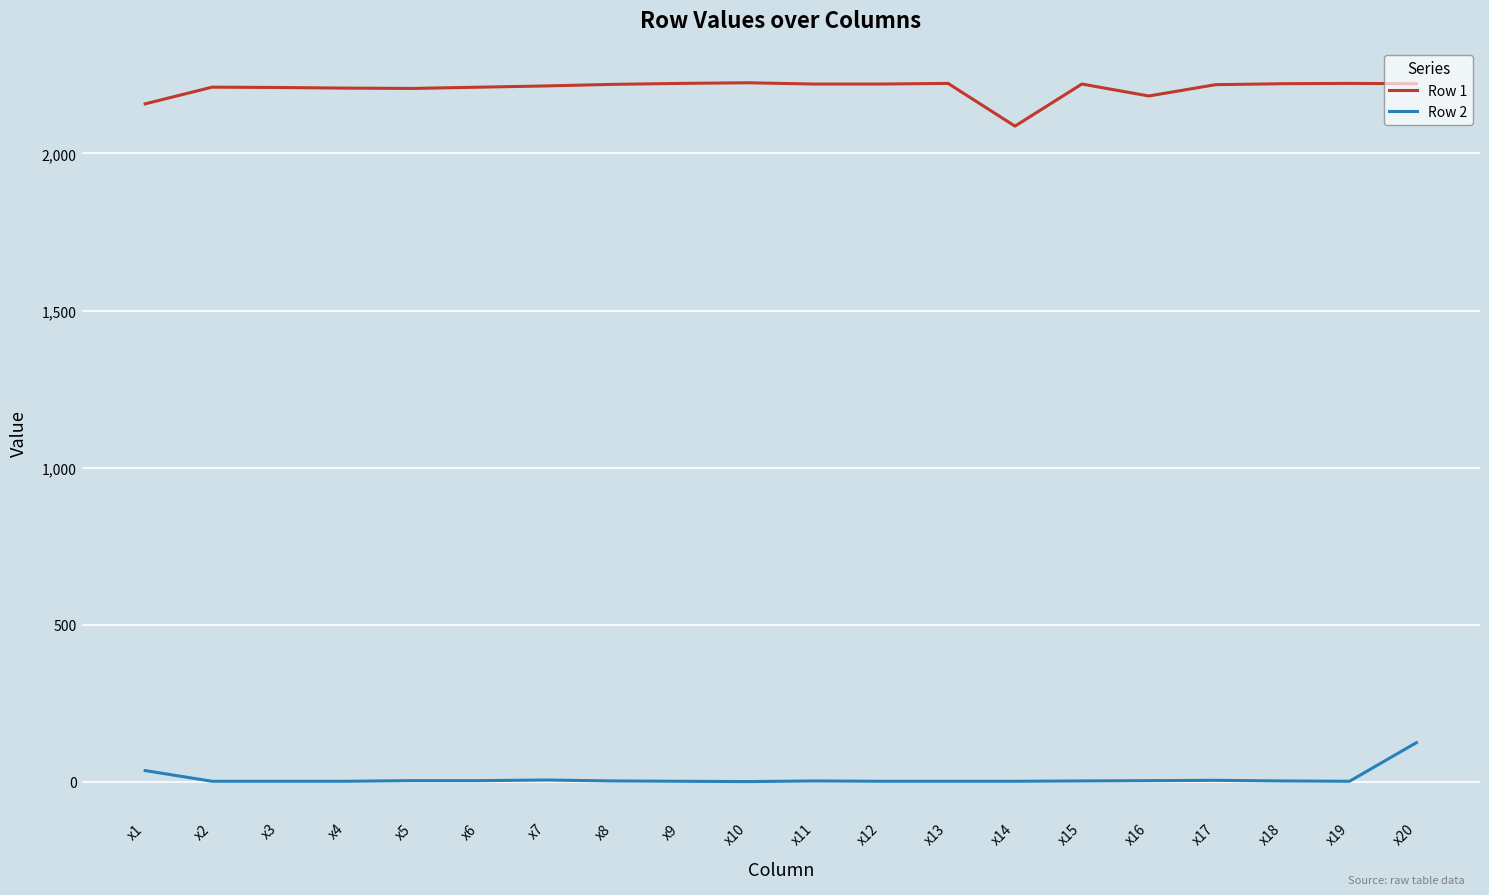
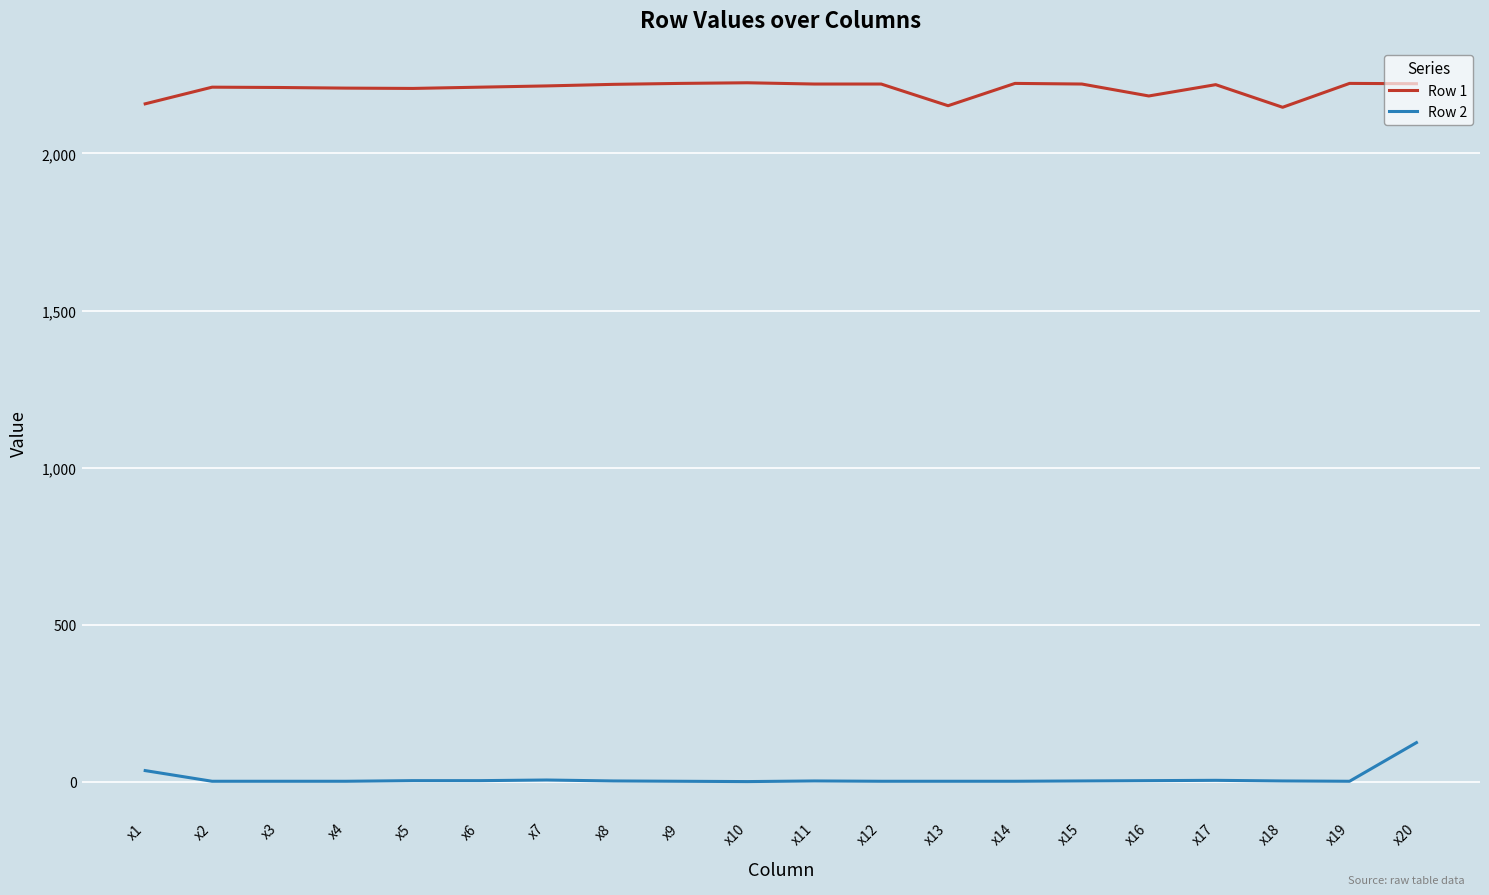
  {
    "Row 1": {
      "x1": "2,160",
      "x2": "2,210",
      "x3": "2,210",
      "x4": "2,210",
      "x5": "2,210",
      "x6": "2,210",
      "x7": "2,220",
      "x8": "2,220",
      "x9": "2,220",
      "x10": "2,230",
      "x11": "2,220",
      "x12": "2,220",
-     "x13": "2,220",
-     "x14": "2,090",
+     "x13": "2,150",
+     "x14": "2,220",
      "x15": "2,220",
      "x16": "2,180",
      "x17": "2,220",
-     "x18": "2,220",
+     "x18": "2,150",
      "x19": "2,220"
    },
    "Row 2": {
      "x1": "40",
      "x2": "0",
      "x3": "0",
      "x4": "0",
      "x5": "0",
      "x6": "0",
      "x7": "10",
      "x8": "0",
      "x9": "0",
      "x10": "0",
      "x11": "0",
      "x12": "0",
      "x13": "0",
      "x14": "0",
      "x15": "0",
      "x16": "0",
      "x17": "10",
      "x18": "0",
      "x19": "0",
      "x20": "130"
    }
  }
